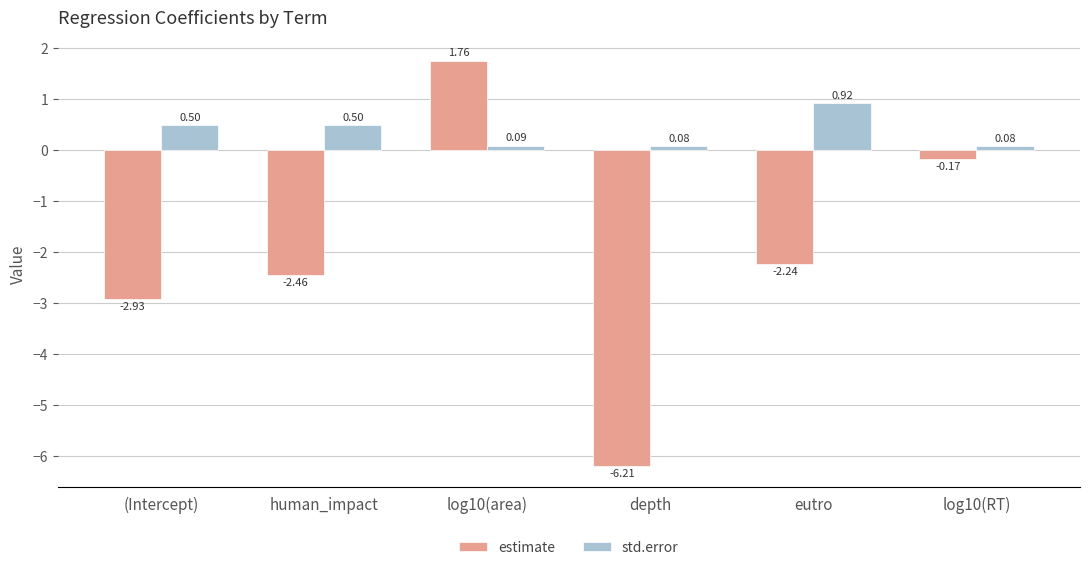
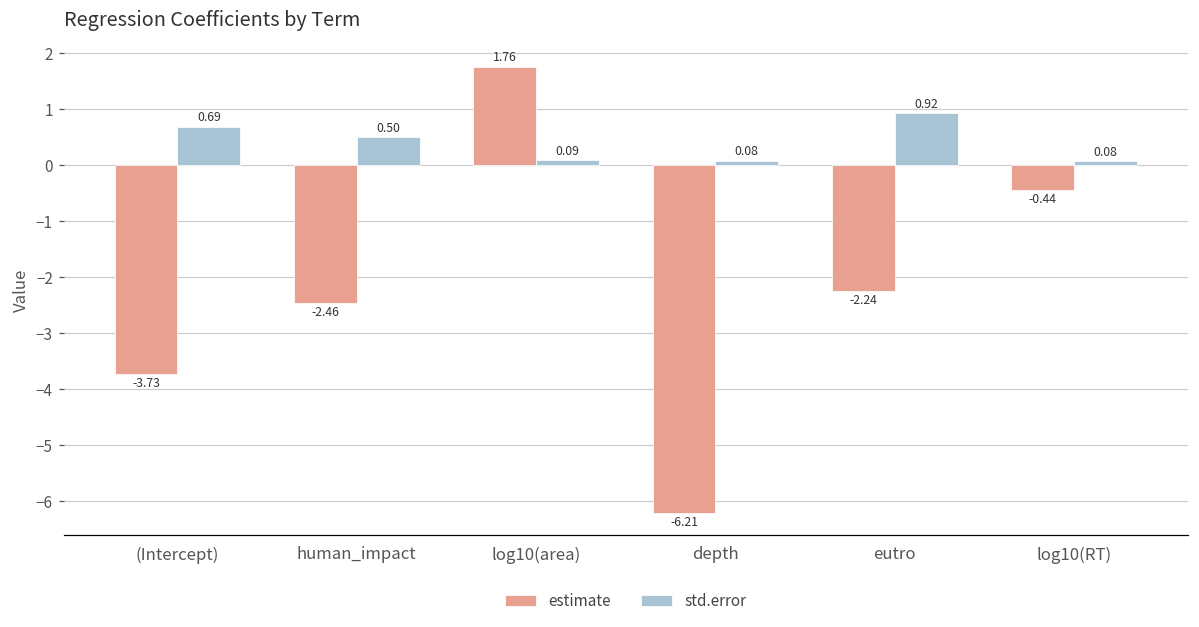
  {
    "estimate": {
-     "(Intercept)": -2.93,
+     "(Intercept)": -3.73,
      "human_impact": -2.46,
      "log10(area)": 1.76,
      "depth": -6.21,
      "eutro": -2.24,
-     "log10(RT)": -0.17
+     "log10(RT)": -0.44
    },
    "std.error": {
-     "(Intercept)": 0.50,
+     "(Intercept)": 0.69,
      "human_impact": 0.50,
      "log10(area)": 0.09,
      "depth": 0.08,
      "eutro": 0.92,
      "log10(RT)": 0.08
    }
  }
